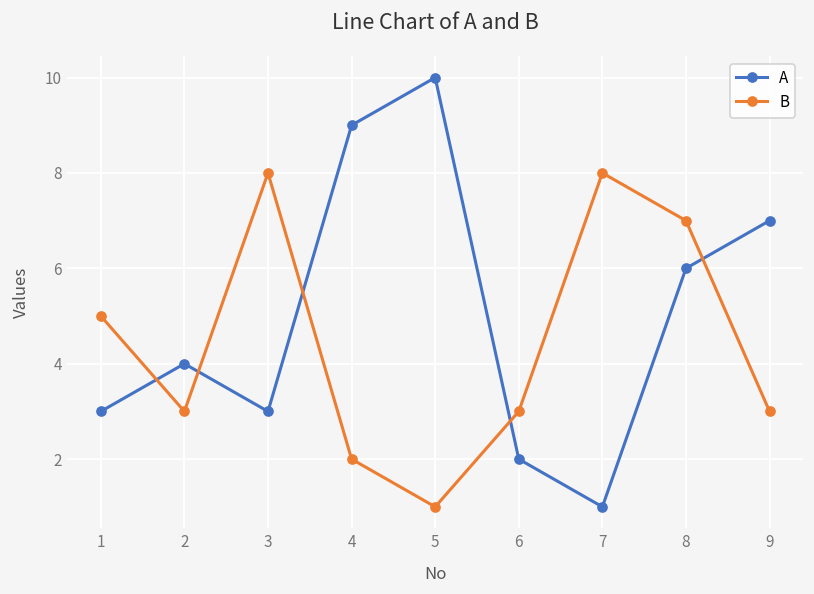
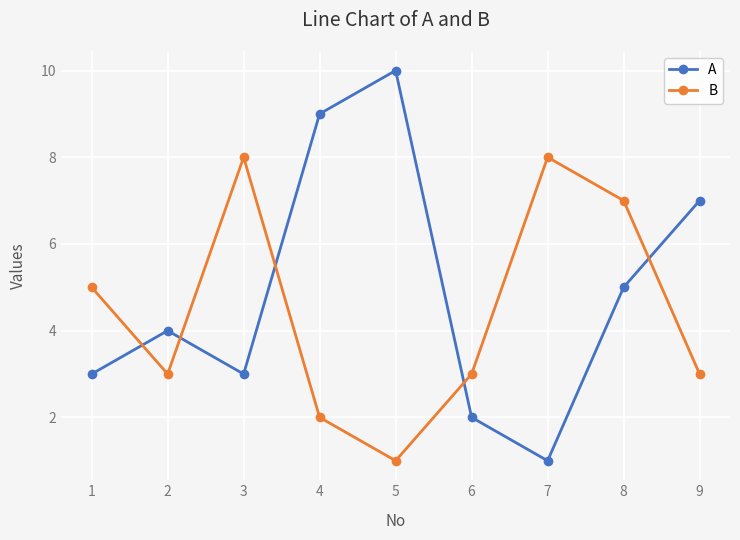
  {
    "A": {
      "1": 3,
      "2": 4,
      "3": 3,
      "4": 9,
      "5": 10,
      "6": 2,
      "7": 1,
-     "8": 6,
+     "8": 5,
      "9": 7
    },
    "B": {
      "1": 5,
      "2": 3,
      "3": 8,
      "4": 2,
      "5": 1,
      "6": 3,
      "7": 8,
      "8": 7,
      "9": 3
    }
  }
